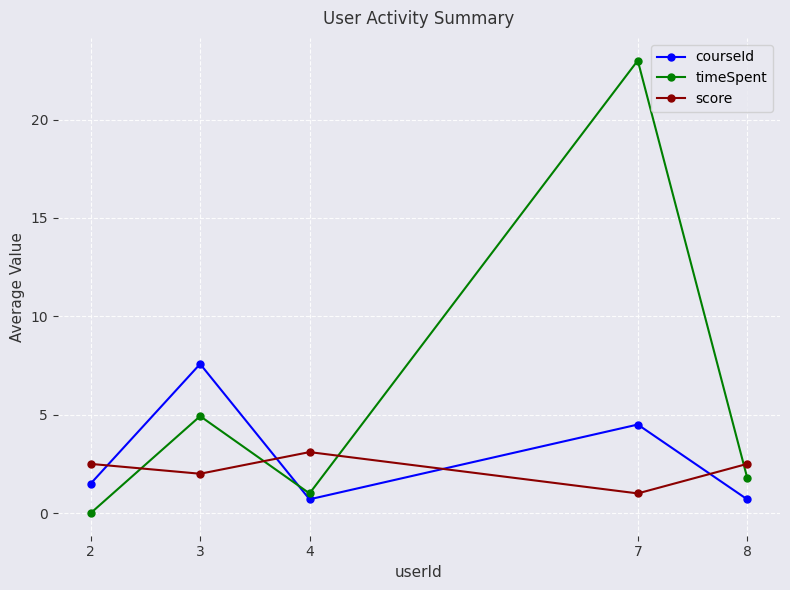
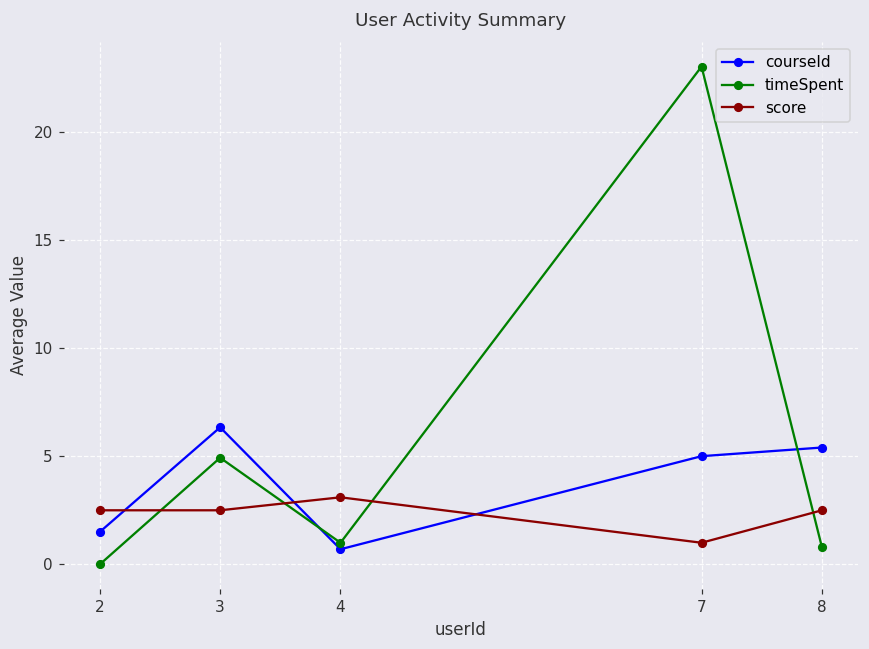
  {
    "courseId": {
      "2": 1.5,
-     "3": 7.6,
+     "3": 6.3,
      "4": 0.7,
-     "7": 4.5,
-     "8": 0.7
+     "7": 5.0,
+     "8": 5.4
    },
    "timeSpent": {
      "2": 0.0,
      "3": 4.9,
      "4": 1.0,
      "7": 23.0,
-     "8": 1.8
+     "8": 0.8
    },
    "score": {
      "2": 2.5,
-     "3": 2.0,
+     "3": 2.5,
      "4": 3.1,
      "7": 1.0,
      "8": 2.5
    }
  }
